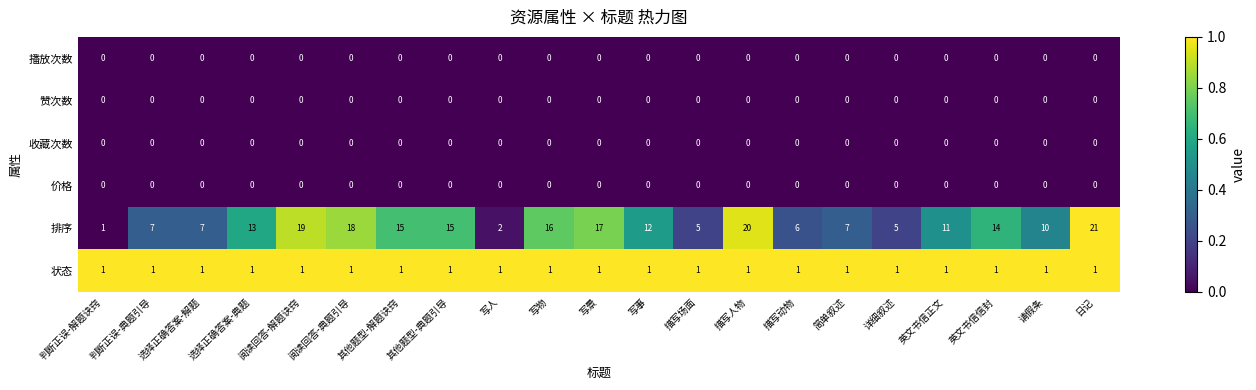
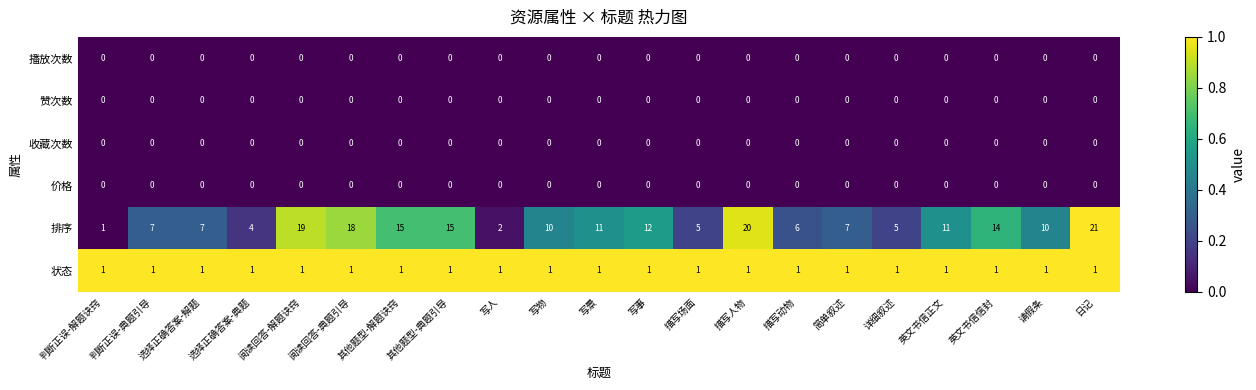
  {
    "播放次数": {
      "判断正误-解题诀窍": 0,
      "判断正误-典题引导": 0,
      "选择正确答案-解题": 0,
      "选择正确答案-典题": 0,
      "阅读回答-解题诀窍": 0,
      "阅读回答-典题引导": 0,
      "其他题型-解题诀窍": 0,
      "其他题型-典题引导": 0,
      "写人": 0,
      "写物": 0,
      "写景": 0,
      "写事": 0,
      "描写场面": 0,
      "描写人物": 0,
      "描写动物": 0,
      "简单叙述": 0,
      "详细叙述": 0,
      "英文书信正文": 0,
      "英文书信信封": 0,
      "请假条": 0,
      "日记": 0
    },
    "赞次数": {
      "判断正误-解题诀窍": 0,
      "判断正误-典题引导": 0,
      "选择正确答案-解题": 0,
      "选择正确答案-典题": 0,
      "阅读回答-解题诀窍": 0,
      "阅读回答-典题引导": 0,
      "其他题型-解题诀窍": 0,
      "其他题型-典题引导": 0,
      "写人": 0,
      "写物": 0,
      "写景": 0,
      "写事": 0,
      "描写场面": 0,
      "描写人物": 0,
      "描写动物": 0,
      "简单叙述": 0,
      "详细叙述": 0,
      "英文书信正文": 0,
      "英文书信信封": 0,
      "请假条": 0,
      "日记": 0
    },
    "收藏次数": {
      "判断正误-解题诀窍": 0,
      "判断正误-典题引导": 0,
      "选择正确答案-解题": 0,
      "选择正确答案-典题": 0,
      "阅读回答-解题诀窍": 0,
      "阅读回答-典题引导": 0,
      "其他题型-解题诀窍": 0,
      "其他题型-典题引导": 0,
      "写人": 0,
      "写物": 0,
      "写景": 0,
      "写事": 0,
      "描写场面": 0,
      "描写人物": 0,
      "描写动物": 0,
      "简单叙述": 0,
      "详细叙述": 0,
      "英文书信正文": 0,
      "英文书信信封": 0,
      "请假条": 0,
      "日记": 0
    },
    "价格": {
      "判断正误-解题诀窍": 0,
      "判断正误-典题引导": 0,
      "选择正确答案-解题": 0,
      "选择正确答案-典题": 0,
      "阅读回答-解题诀窍": 0,
      "阅读回答-典题引导": 0,
      "其他题型-解题诀窍": 0,
      "其他题型-典题引导": 0,
      "写人": 0,
      "写物": 0,
      "写景": 0,
      "写事": 0,
      "描写场面": 0,
      "描写人物": 0,
      "描写动物": 0,
      "简单叙述": 0,
      "详细叙述": 0,
      "英文书信正文": 0,
      "英文书信信封": 0,
      "请假条": 0,
      "日记": 0
    },
    "排序": {
      "判断正误-解题诀窍": 1,
      "判断正误-典题引导": 7,
      "选择正确答案-解题": 7,
-     "选择正确答案-典题": 13,
+     "选择正确答案-典题": 4,
      "阅读回答-解题诀窍": 19,
      "阅读回答-典题引导": 18,
      "其他题型-解题诀窍": 15,
      "其他题型-典题引导": 15,
      "写人": 2,
-     "写物": 16,
-     "写景": 17,
+     "写物": 10,
+     "写景": 11,
      "写事": 12,
      "描写场面": 5,
      "描写人物": 20,
      "描写动物": 6,
      "简单叙述": 7,
      "详细叙述": 5,
      "英文书信正文": 11,
      "英文书信信封": 14,
      "请假条": 10,
      "日记": 21
    },
    "状态": {
      "判断正误-解题诀窍": 1,
      "判断正误-典题引导": 1,
      "选择正确答案-解题": 1,
      "选择正确答案-典题": 1,
      "阅读回答-解题诀窍": 1,
      "阅读回答-典题引导": 1,
      "其他题型-解题诀窍": 1,
      "其他题型-典题引导": 1,
      "写人": 1,
      "写物": 1,
      "写景": 1,
      "写事": 1,
      "描写场面": 1,
      "描写人物": 1,
      "描写动物": 1,
      "简单叙述": 1,
      "详细叙述": 1,
      "英文书信正文": 1,
      "英文书信信封": 1,
      "请假条": 1,
      "日记": 1
    }
  }
